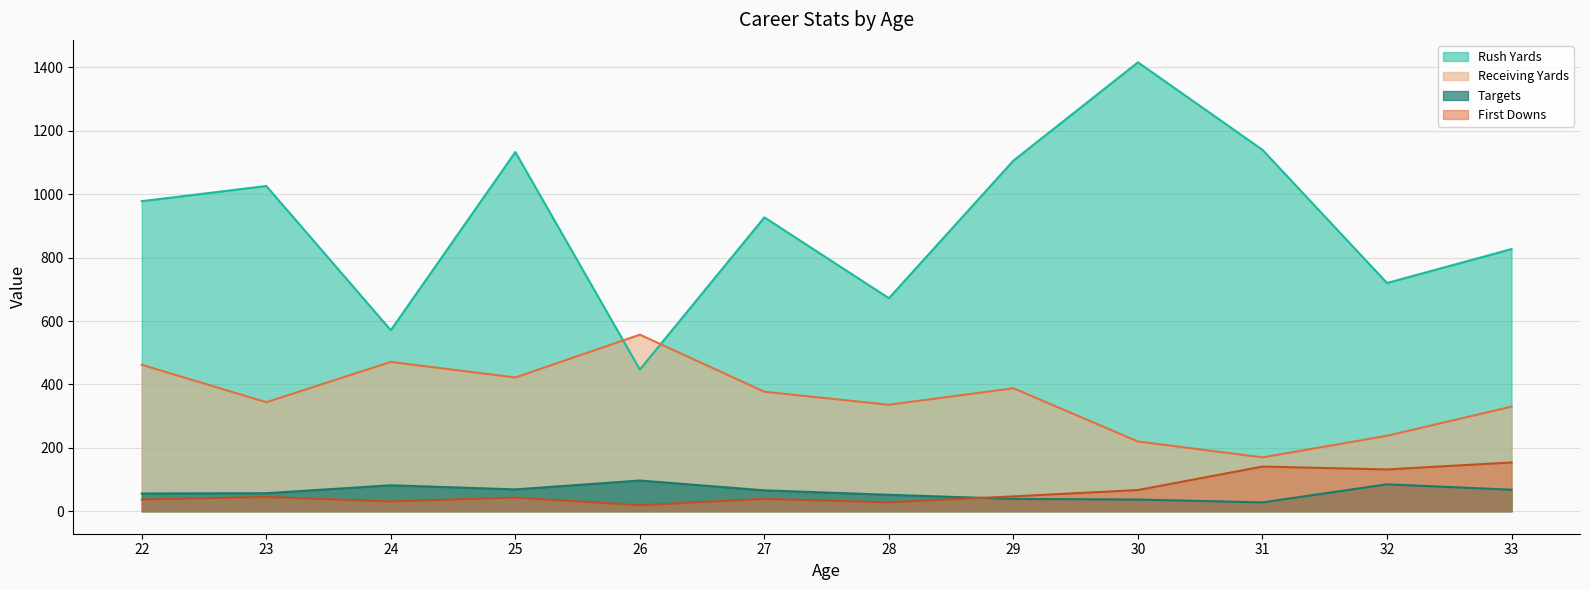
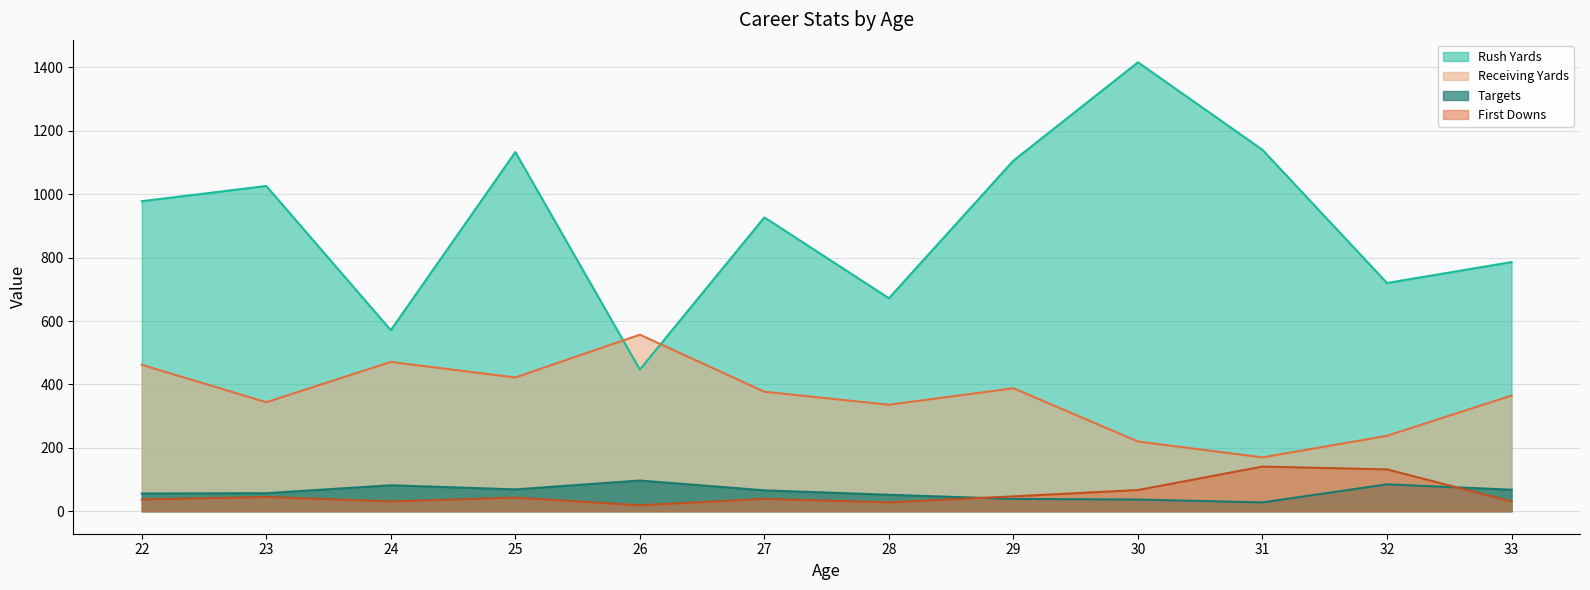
  {
    "Rush Yards": {
      "22": 980,
      "23": 1030,
      "24": 570,
      "25": 1130,
      "26": 450,
      "27": 930,
      "28": 670,
      "29": 1110,
      "30": 1420,
      "31": 1140,
      "32": 720,
-     "33": 830
+     "33": 790
    },
    "Receiving Yards": {
      "22": 460,
      "23": 340,
      "24": 470,
      "25": 420,
      "26": 560,
      "27": 380,
      "28": 340,
      "29": 390,
      "30": 220,
      "31": 170,
      "32": 240,
-     "33": 330
+     "33": 370
    },
    "Targets": {
      "22": 60,
      "23": 60,
      "24": 80,
      "25": 70,
      "26": 100,
      "27": 70,
      "28": 50,
      "30": 40,
      "31": 30,
      "32": 90,
      "33": 70
    },
    "First Downs": {
      "22": 40,
      "23": 50,
      "24": 30,
      "25": 40,
      "26": 20,
      "27": 40,
      "28": 30,
      "30": 70,
      "31": 140,
      "32": 130,
-     "33": 150
+     "33": 30
    }
  }
